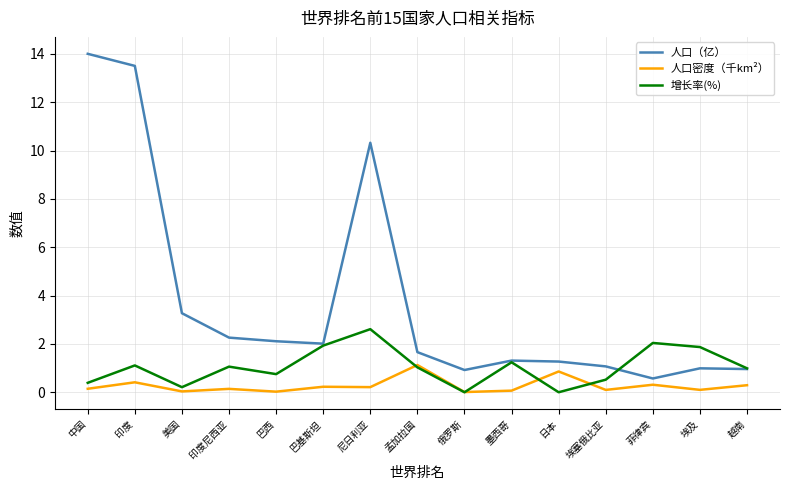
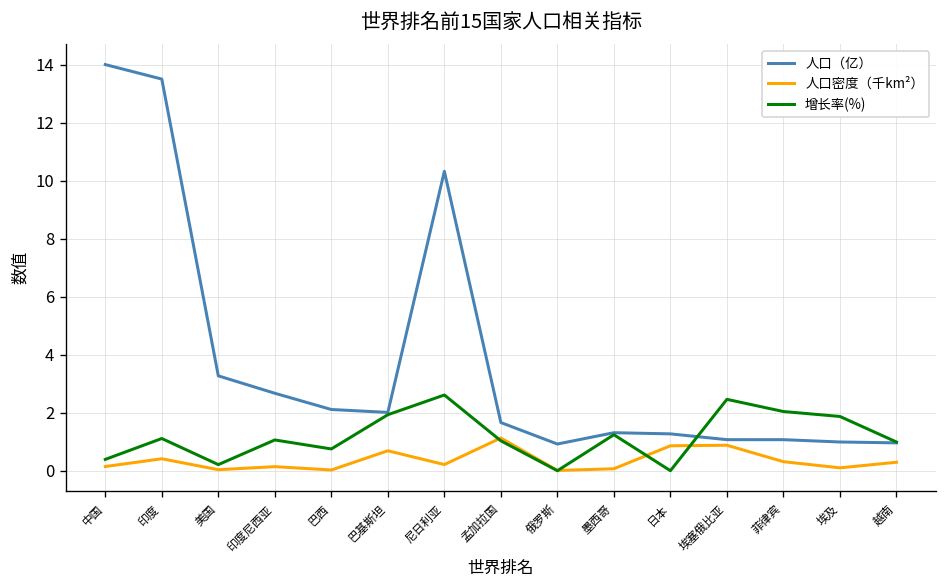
  {
    "人口（亿）": {
      "中国": 14.0,
      "印度": 13.5,
      "美国": 3.3,
-     "印度尼西亚": 2.3,
+     "印度尼西亚": 2.7,
      "巴西": 2.1,
      "尼日利亚": 10.3,
      "孟加拉国": 1.7,
      "俄罗斯": 0.9,
      "日本": 1.3,
      "埃塞俄比亚": 1.1,
-     "菲律宾": 0.6,
+     "菲律宾": 1.1,
      "埃及": 1.0
    },
    "人口密度（千km²）": {
      "中国": 0.1,
      "印度": 0.4,
      "美国": 0.0,
      "印度尼西亚": 0.1,
      "巴西": 0.0,
-     "巴基斯坦": 0.2,
+     "巴基斯坦": 0.7,
      "尼日利亚": 0.2,
      "墨西哥": 0.1,
      "日本": 0.9,
-     "埃塞俄比亚": 0.1,
+     "埃塞俄比亚": 0.9,
      "菲律宾": 0.3,
      "埃及": 0.1,
      "越南": 0.3
    },
    "增长率(%)": {
      "中国": 0.4,
      "印度": 1.1,
      "美国": 0.2,
      "印度尼西亚": 1.1,
      "巴西": 0.8,
      "尼日利亚": 2.6,
      "日本": 0.0,
-     "埃塞俄比亚": 0.5,
+     "埃塞俄比亚": 2.5,
      "菲律宾": 2.0,
      "埃及": 1.9
    }
  }
